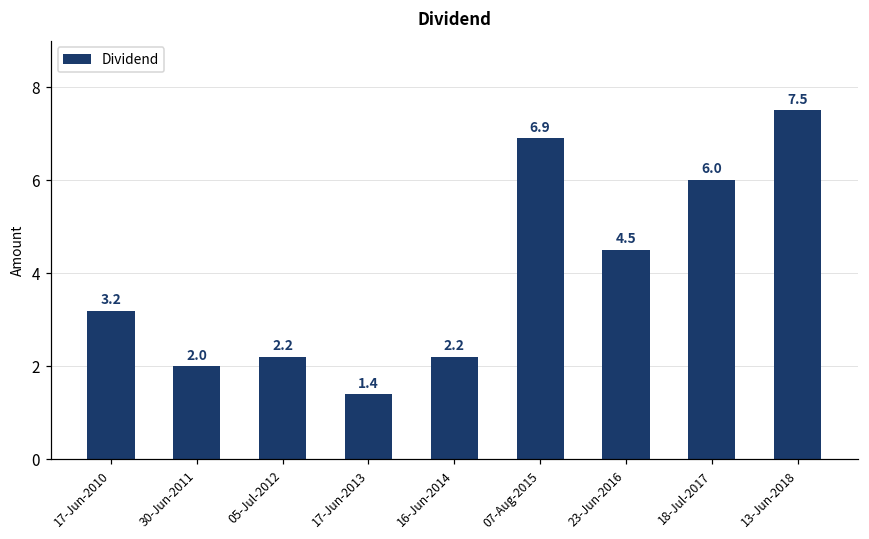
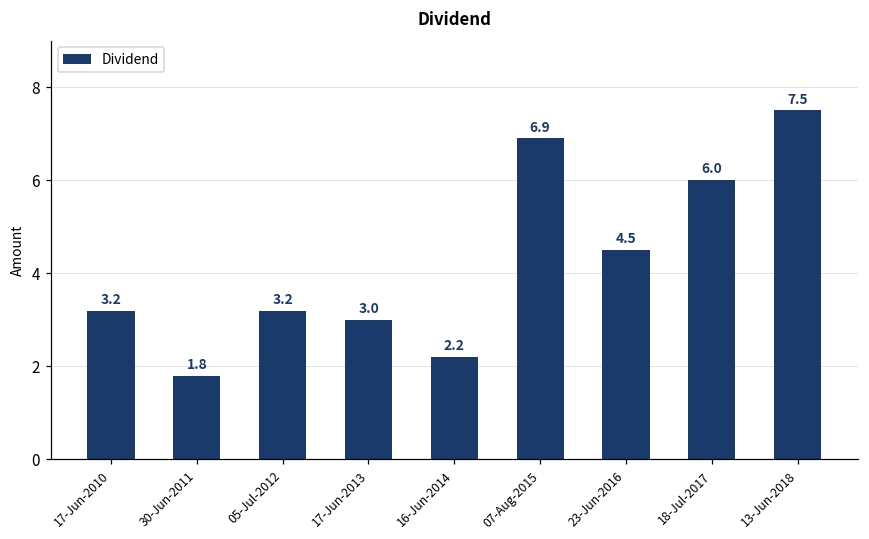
  {
    "17-Jun-2010": 3.2,
-   "30-Jun-2011": 2.0,
-   "05-Jul-2012": 2.2,
-   "17-Jun-2013": 1.4,
+   "30-Jun-2011": 1.8,
+   "05-Jul-2012": 3.2,
+   "17-Jun-2013": 3.0,
    "16-Jun-2014": 2.2,
    "07-Aug-2015": 6.9,
    "23-Jun-2016": 4.5,
    "18-Jul-2017": 6.0,
    "13-Jun-2018": 7.5
  }
